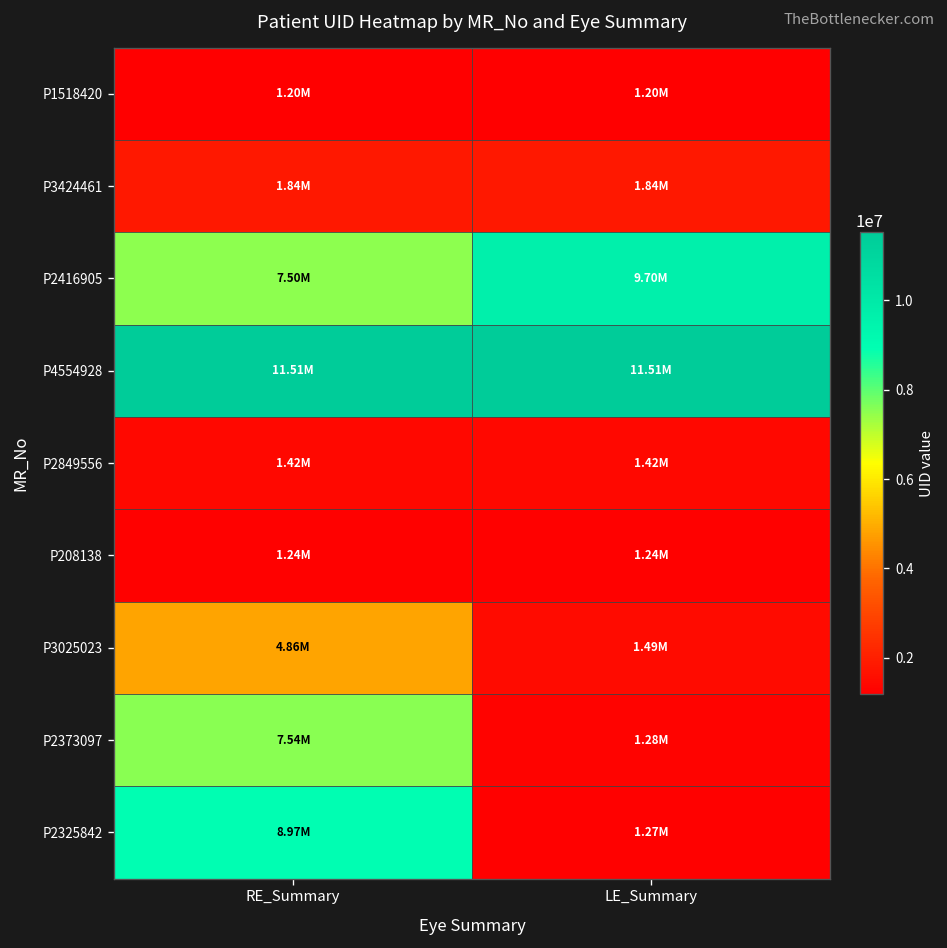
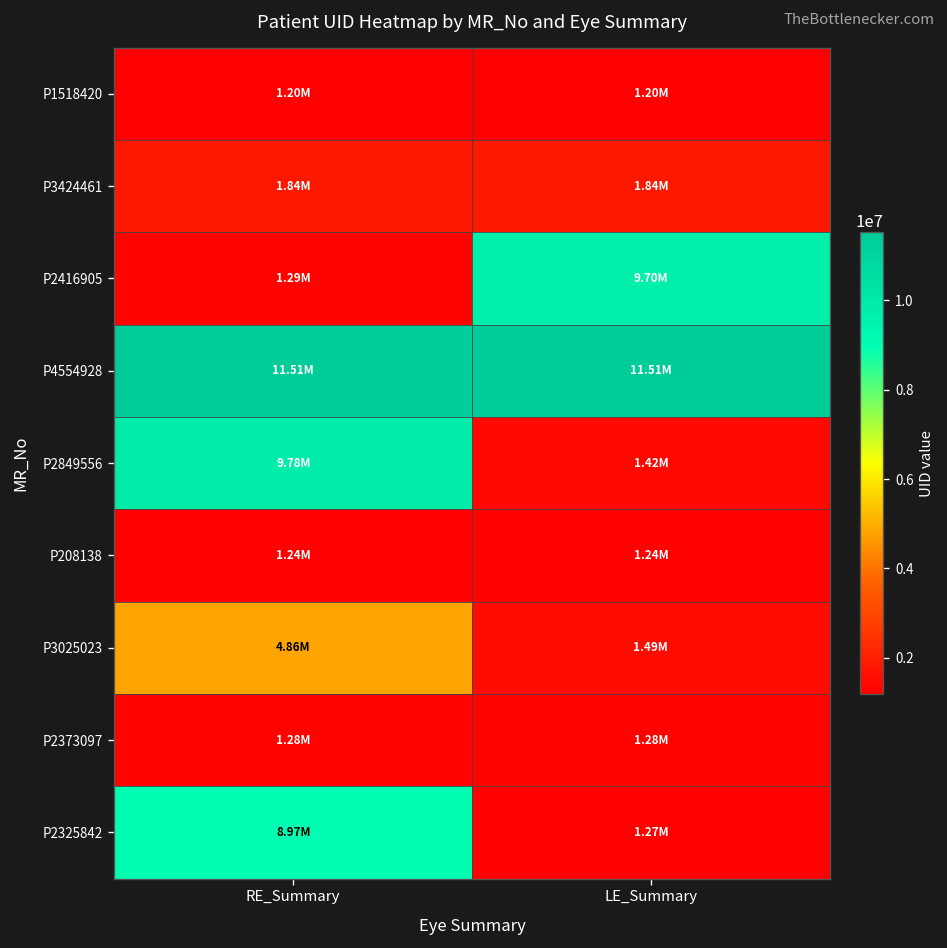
  {
    "P1518420": {
      "RE_Summary": "1.20M",
      "LE_Summary": "1.20M"
    },
    "P3424461": {
      "RE_Summary": "1.84M",
      "LE_Summary": "1.84M"
    },
    "P2416905": {
-     "RE_Summary": "7.50M",
+     "RE_Summary": "1.29M",
      "LE_Summary": "9.70M"
    },
    "P4554928": {
      "RE_Summary": "11.51M",
      "LE_Summary": "11.51M"
    },
    "P2849556": {
-     "RE_Summary": "1.42M",
+     "RE_Summary": "9.78M",
      "LE_Summary": "1.42M"
    },
    "P208138": {
      "RE_Summary": "1.24M",
      "LE_Summary": "1.24M"
    },
    "P3025023": {
      "RE_Summary": "4.86M",
      "LE_Summary": "1.49M"
    },
    "P2373097": {
-     "RE_Summary": "7.54M",
+     "RE_Summary": "1.28M",
      "LE_Summary": "1.28M"
    },
    "P2325842": {
      "RE_Summary": "8.97M",
      "LE_Summary": "1.27M"
    }
  }
